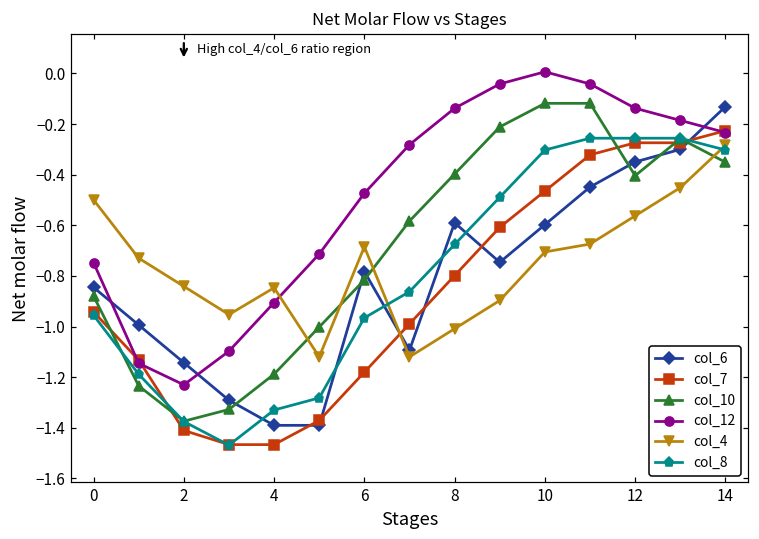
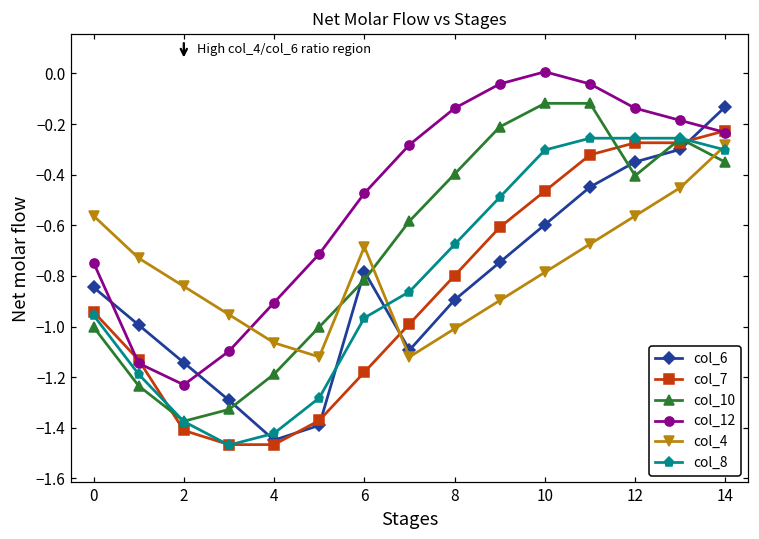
  {
    "col_6": {
      "0": -0.85,
      "2": -1.14,
-     "4": -1.39,
+     "4": -1.45,
      "6": -0.78,
-     "8": -0.59,
+     "8": -0.89,
      "10": -0.60,
      "12": -0.35,
      "14": -0.13
    },
    "col_7": {
      "0": -0.94,
      "2": -1.41,
      "4": -1.47,
      "6": -1.18,
      "8": -0.80,
      "10": -0.46,
      "12": -0.27
    },
    "col_10": {
-     "0": -0.88,
+     "0": -1.00,
      "4": -1.19,
      "6": -0.82,
      "8": -0.40,
      "10": -0.12,
      "12": -0.40,
      "14": -0.35
    },
    "col_12": {
      "0": -0.75,
      "2": -1.23,
      "4": -0.91,
      "6": -0.47,
      "8": -0.14,
      "10": 0.01,
      "12": -0.14
    },
    "col_4": {
-     "0": -0.50,
+     "0": -0.56,
      "2": -0.84,
-     "4": -0.85,
+     "4": -1.06,
      "6": -0.68,
      "8": -1.01,
-     "10": -0.71,
+     "10": -0.79,
      "12": -0.56,
      "14": -0.28
    },
    "col_8": {
      "0": -0.96,
-     "4": -1.33,
+     "4": -1.42,
      "6": -0.97,
      "8": -0.68,
      "10": -0.30,
      "12": -0.26,
      "14": -0.30
    }
  }
